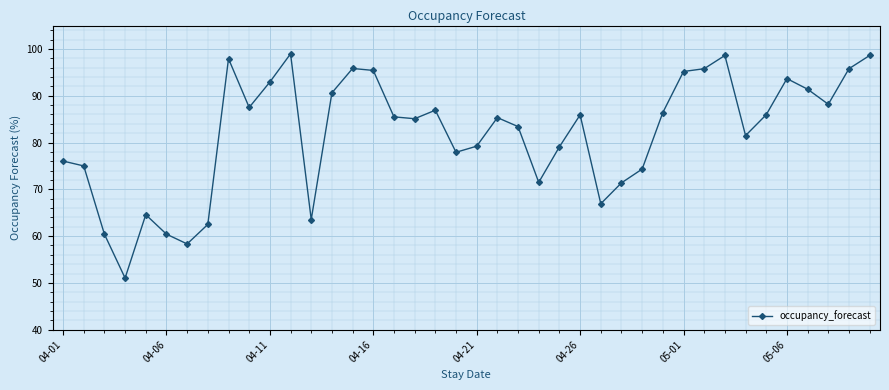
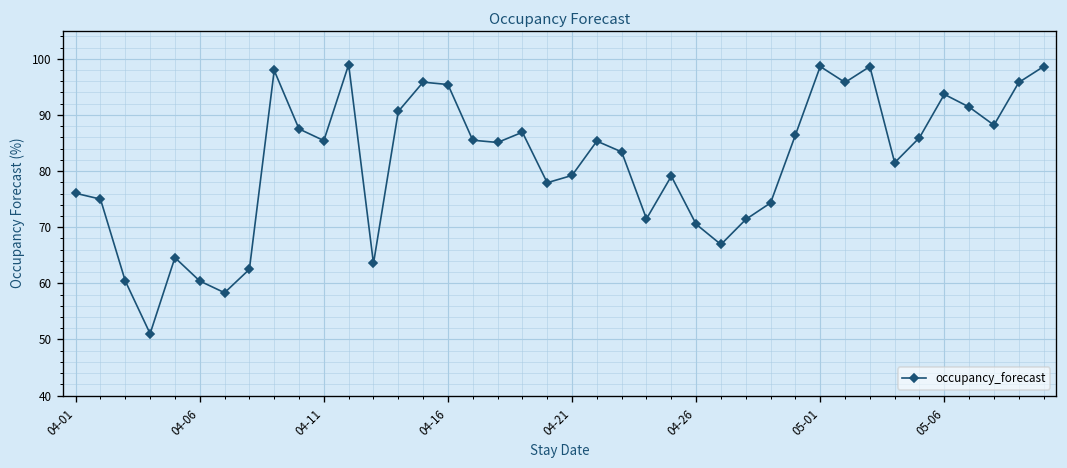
  {
    "04-01": 76,
    "04-06": 60,
-   "04-11": 93,
+   "04-11": 85,
    "04-16": 95,
    "04-21": 79,
-   "04-26": 86,
-   "05-01": 95,
+   "04-26": 71,
+   "05-01": 99,
    "05-06": 94
  }
